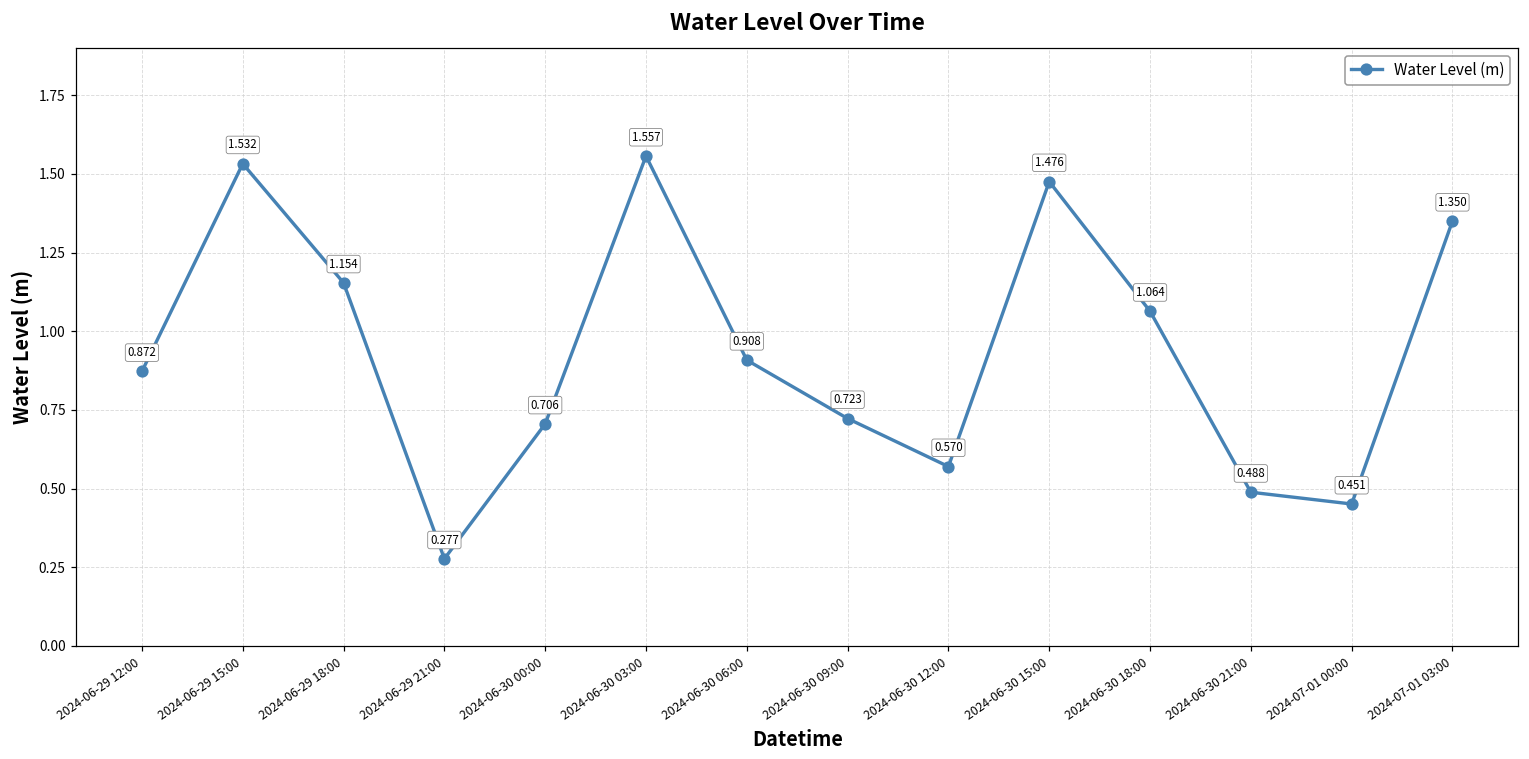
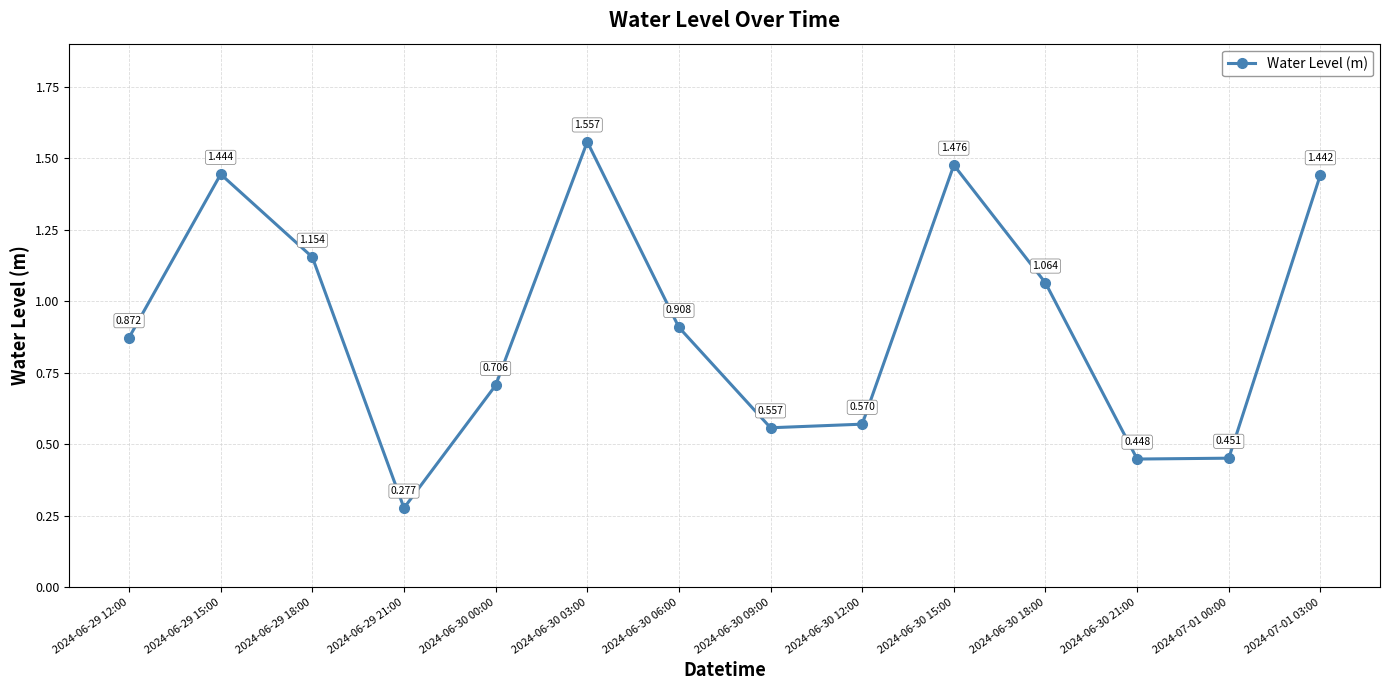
  {
-   "2024-06-29 15:00": 1.532,
-   "2024-06-30 09:00": 0.723,
-   "2024-06-30 21:00": 0.488,
-   "2024-07-01 03:00": 1.350
+   "2024-06-29 15:00": 1.444,
+   "2024-06-30 09:00": 0.557,
+   "2024-06-30 21:00": 0.448,
+   "2024-07-01 03:00": 1.442
  }
